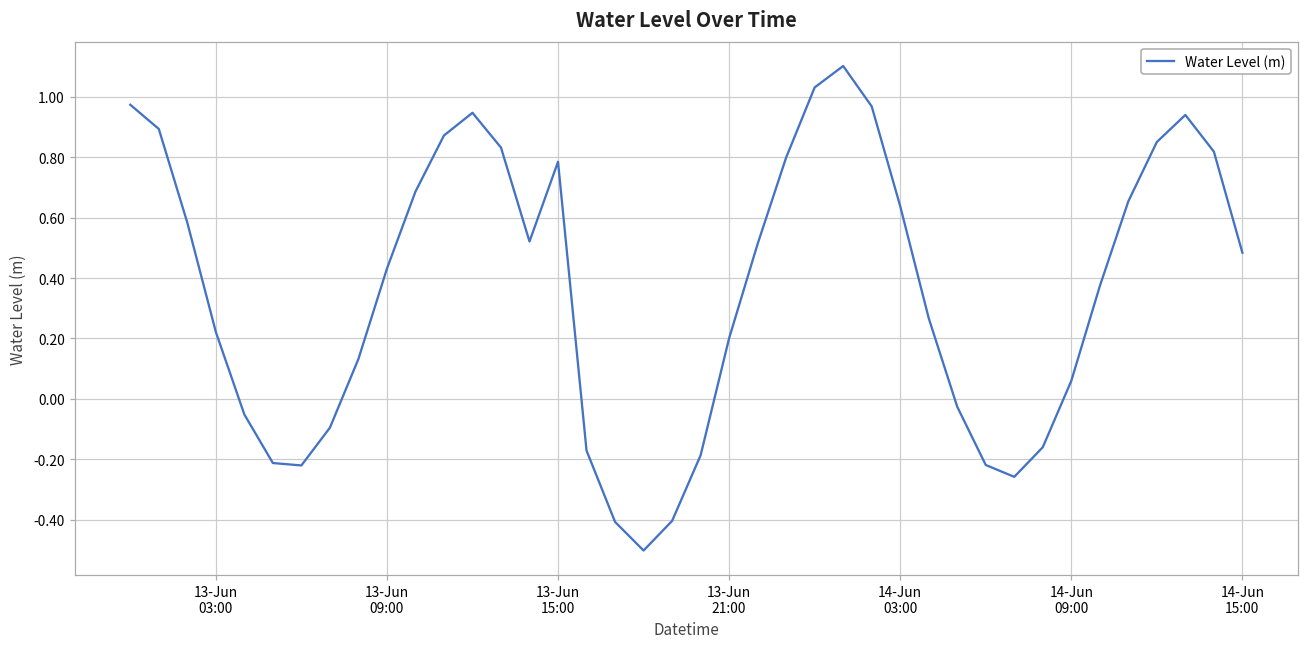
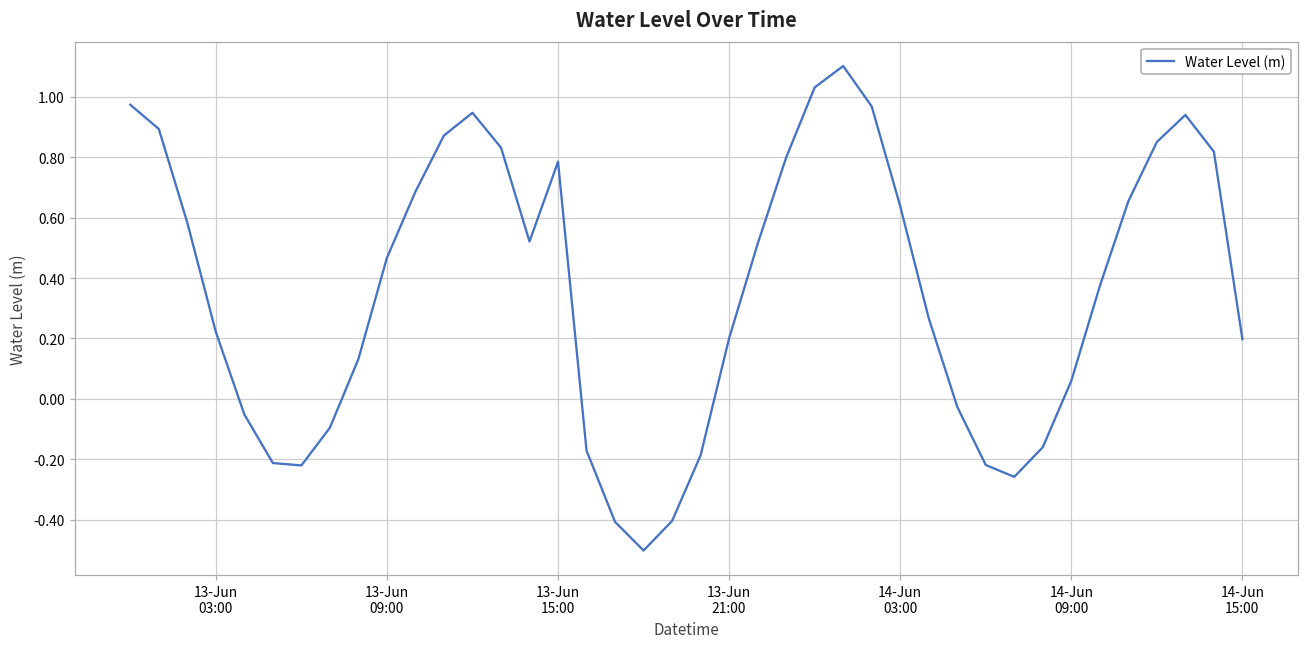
  {
    "13-Jun 03:00": 0.22,
-   "13-Jun 09:00": 0.43,
+   "13-Jun 09:00": 0.47,
    "13-Jun 15:00": 0.78,
    "13-Jun 21:00": 0.20,
    "14-Jun 03:00": 0.64,
    "14-Jun 09:00": 0.06,
-   "14-Jun 15:00": 0.48
+   "14-Jun 15:00": 0.20
  }
